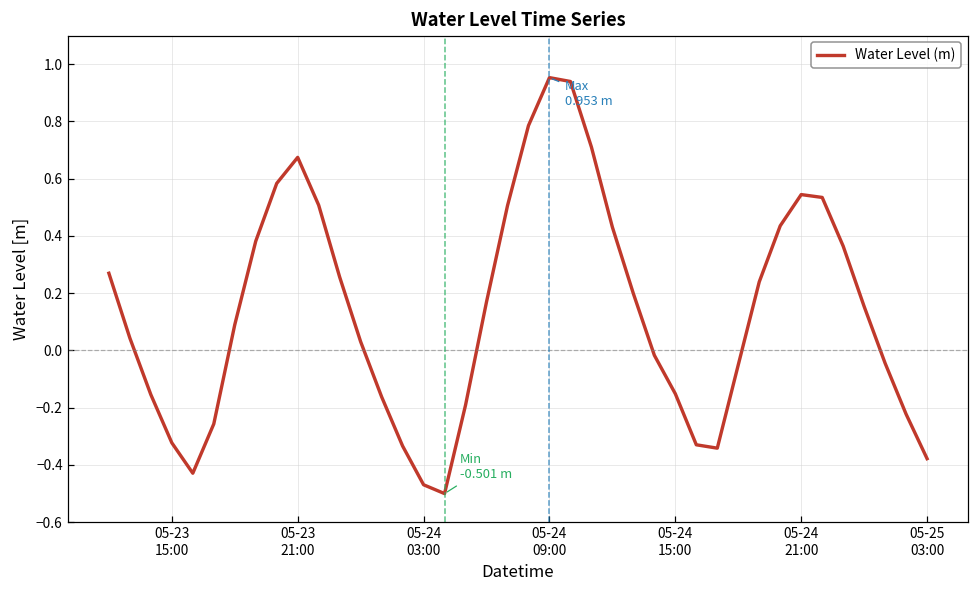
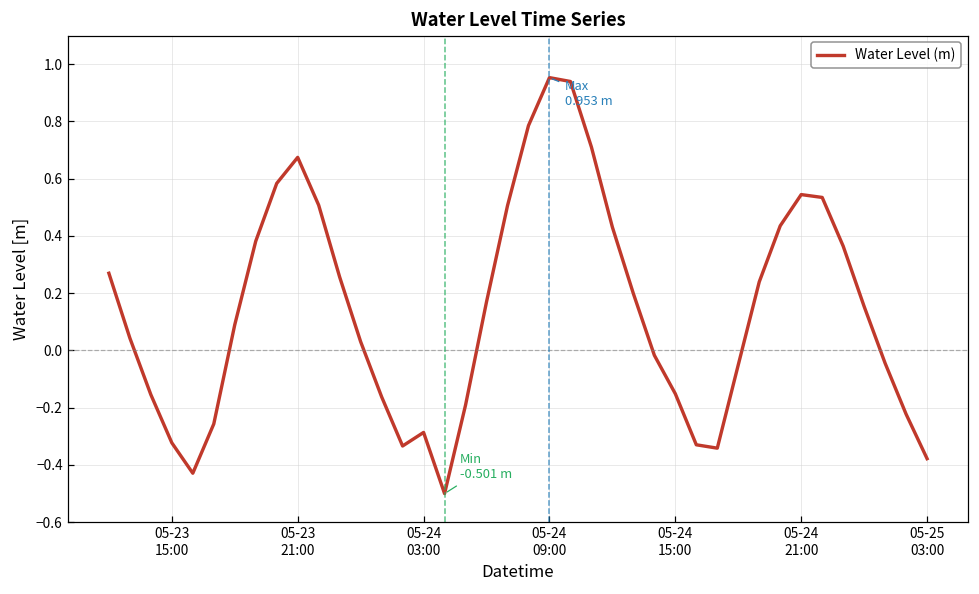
  {
    "05-23 15:00": -0.32,
    "05-23 21:00": 0.67,
-   "05-24 03:00": -0.47,
+   "05-24 03:00": -0.29,
    "05-24 15:00": -0.15,
    "05-24 21:00": 0.54,
    "05-25 03:00": -0.38
  }
